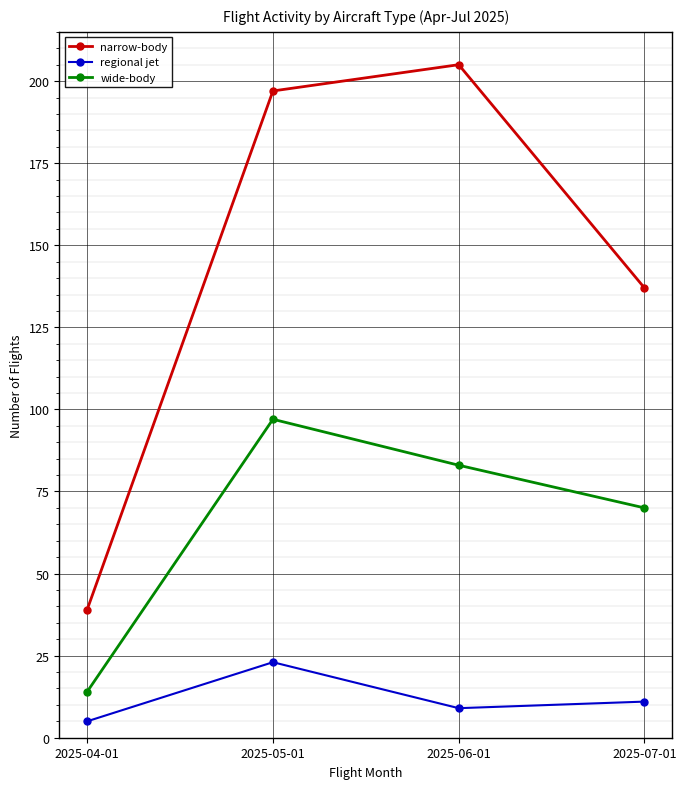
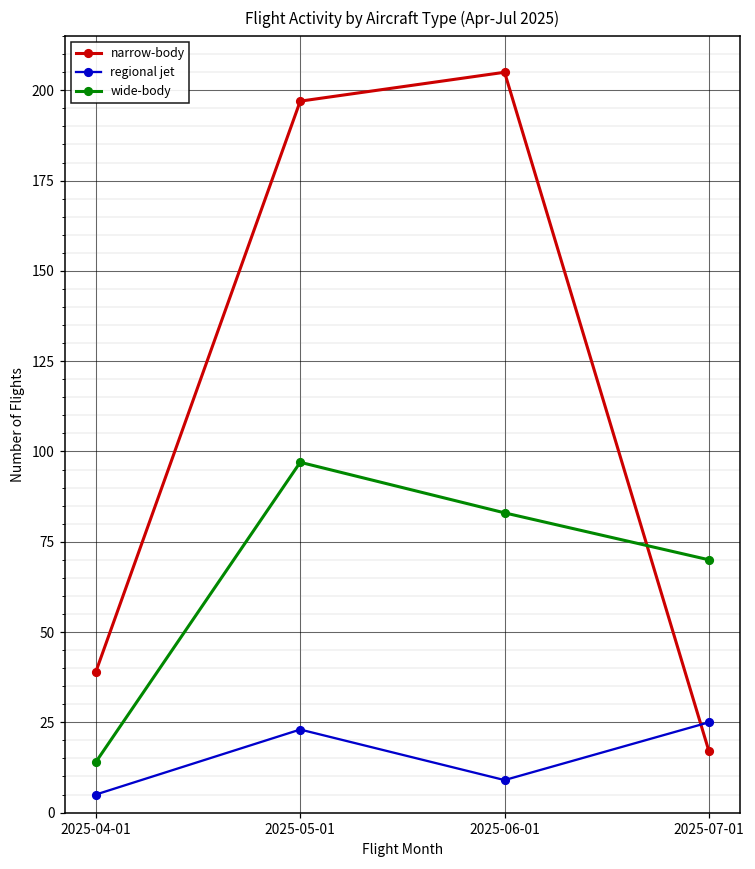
  {
    "narrow-body": {
      "2025-04-01": 39,
      "2025-05-01": 197,
      "2025-06-01": 205,
-     "2025-07-01": 137
+     "2025-07-01": 17
    },
    "regional jet": {
      "2025-04-01": 5,
      "2025-05-01": 23,
      "2025-06-01": 9,
-     "2025-07-01": 11
+     "2025-07-01": 25
    },
    "wide-body": {
      "2025-04-01": 14,
      "2025-05-01": 97,
      "2025-06-01": 83,
      "2025-07-01": 70
    }
  }
